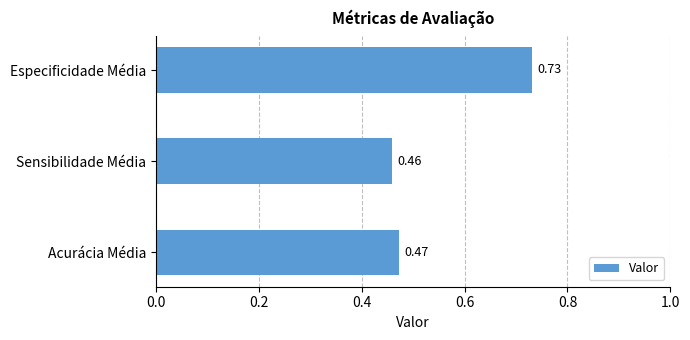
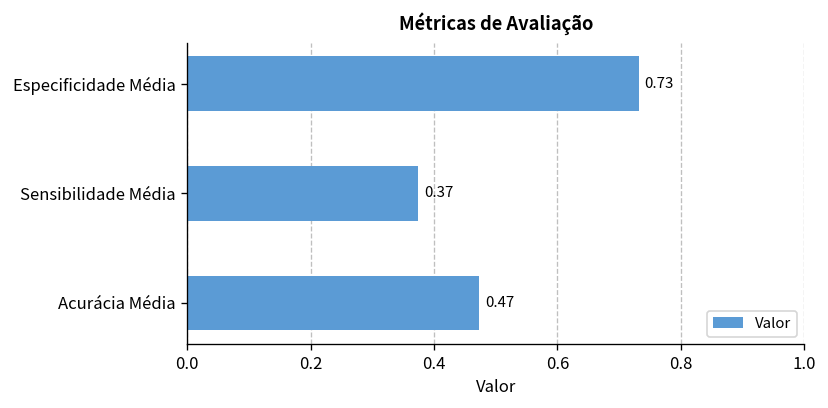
  {
    "Especificidade Média": 0.73,
-   "Sensibilidade Média": 0.46,
+   "Sensibilidade Média": 0.37,
    "Acurácia Média": 0.47
  }
